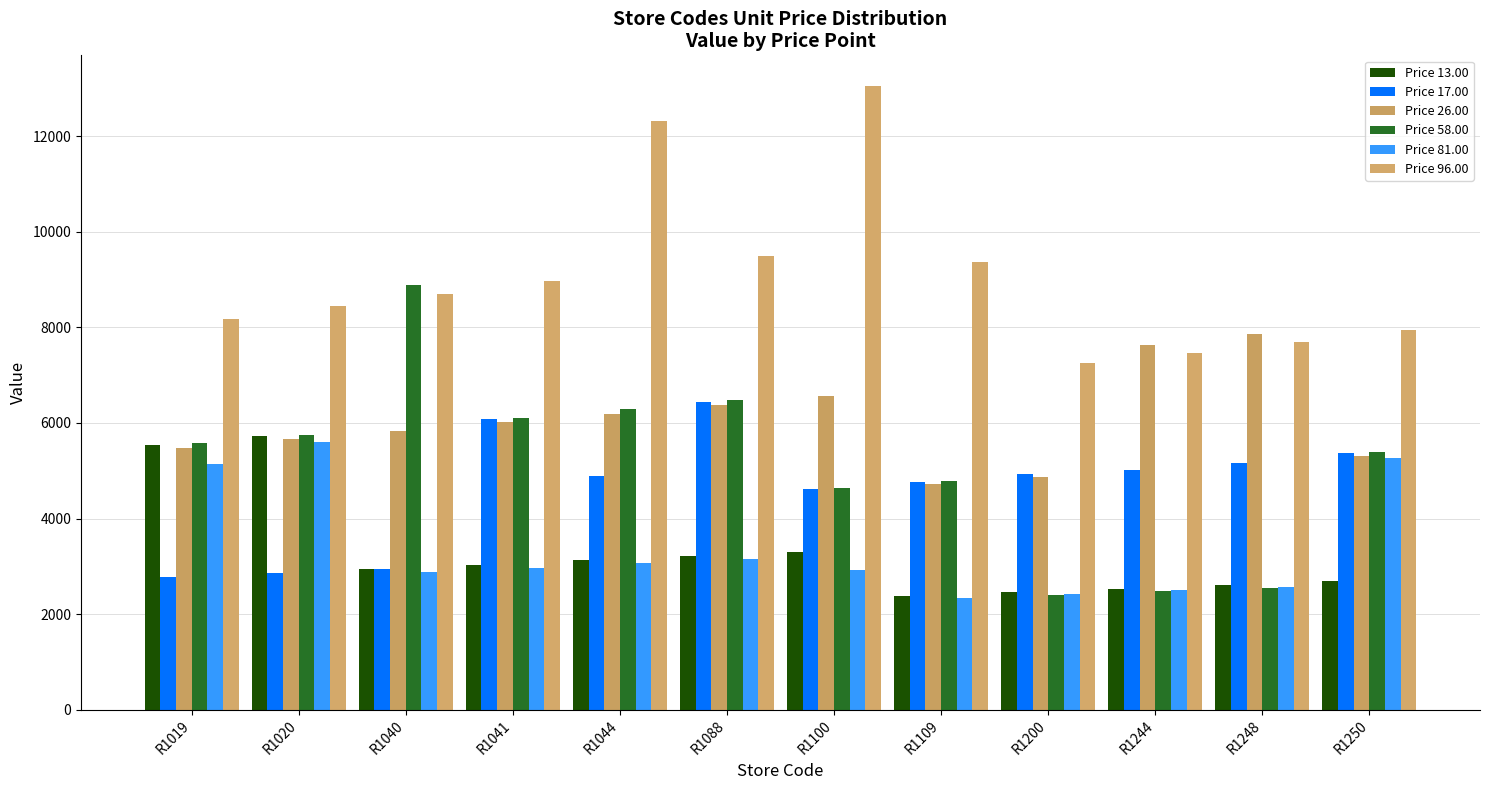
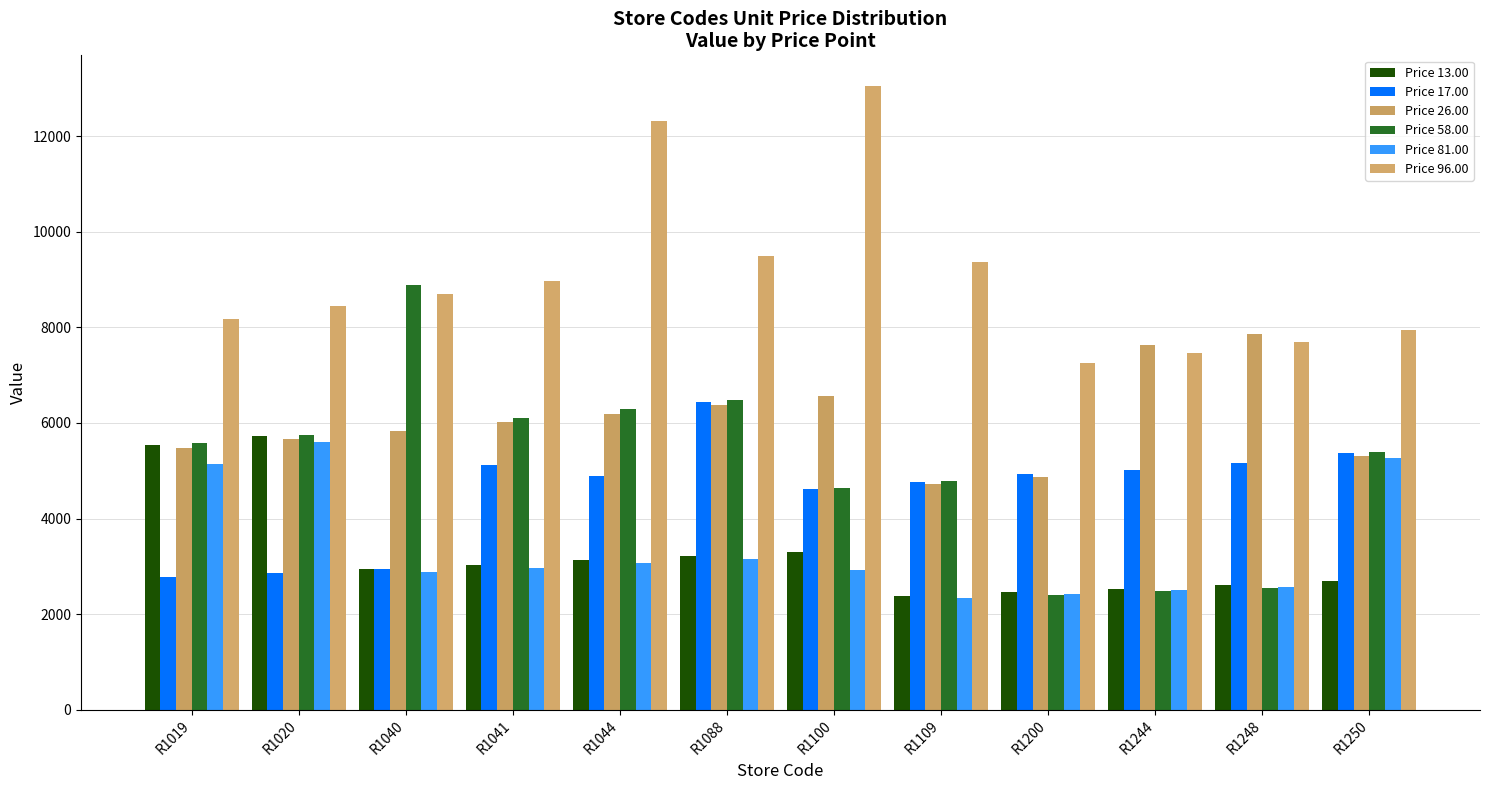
  {
    "Price 17.00": {
      "R1019": 2800,
      "R1020": 2900,
      "R1040": 3000,
-     "R1041": 6100,
+     "R1041": 5100,
      "R1044": 4900,
      "R1088": 6400,
      "R1100": 4600,
      "R1109": 4800,
      "R1200": 4900,
      "R1244": 5000,
      "R1248": 5200,
      "R1250": 5400
    },
    "Price 81.00": {
      "R1019": 5100,
      "R1020": 5600,
      "R1040": 2900,
      "R1041": 3000,
      "R1044": 3100,
      "R1088": 3200,
      "R1100": 2900,
      "R1109": 2300,
      "R1200": 2400,
      "R1244": 2500,
      "R1248": 2600,
      "R1250": 5300
    }
  }
